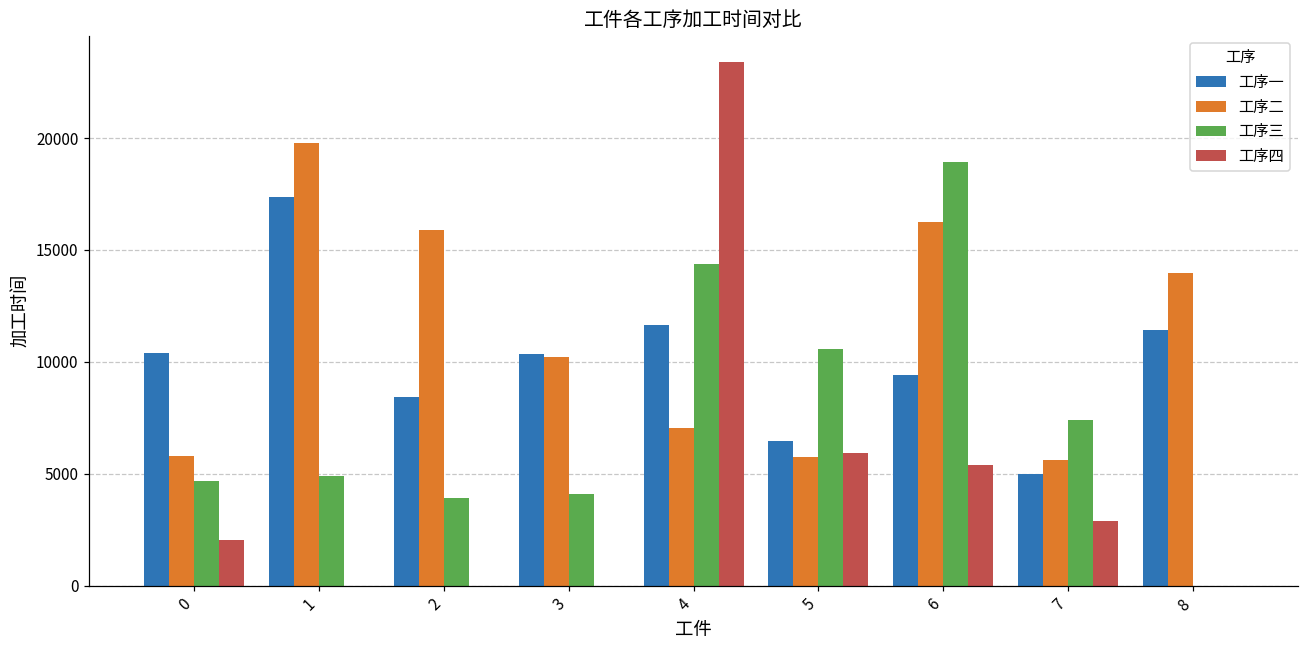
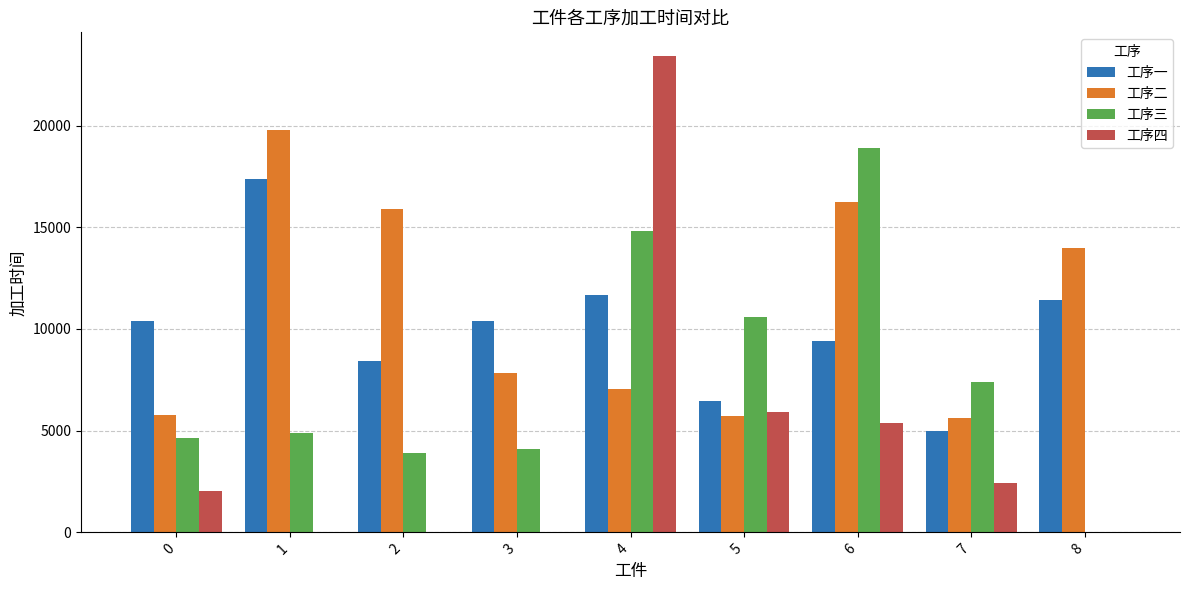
  {
    "工序一": {
      "0": 10400,
      "1": 17400,
      "2": 8400,
      "3": 10400,
      "4": 11700,
      "5": 6500,
      "6": 9400,
      "7": 5000,
      "8": 11400
    },
    "工序二": {
      "0": 5800,
      "1": 19800,
      "2": 15900,
-     "3": 10200,
+     "3": 7800,
      "4": 7000,
      "5": 5700,
      "6": 16300,
      "7": 5600,
      "8": 14000
    },
    "工序三": {
      "0": 4700,
      "1": 4900,
      "2": 3900,
      "3": 4100,
-     "4": 14400,
+     "4": 14800,
      "5": 10600,
      "6": 18900,
      "7": 7400,
      "8": 0
    },
    "工序四": {
      "0": 2000,
      "1": 0,
      "2": 0,
      "3": 0,
      "4": 23400,
      "5": 5900,
      "6": 5400,
-     "7": 2900,
+     "7": 2400,
      "8": 0
    }
  }
